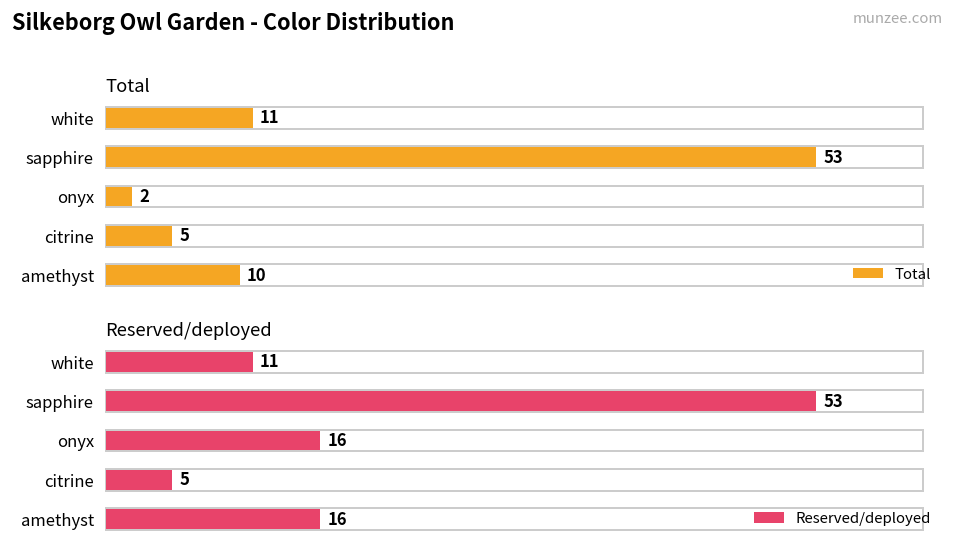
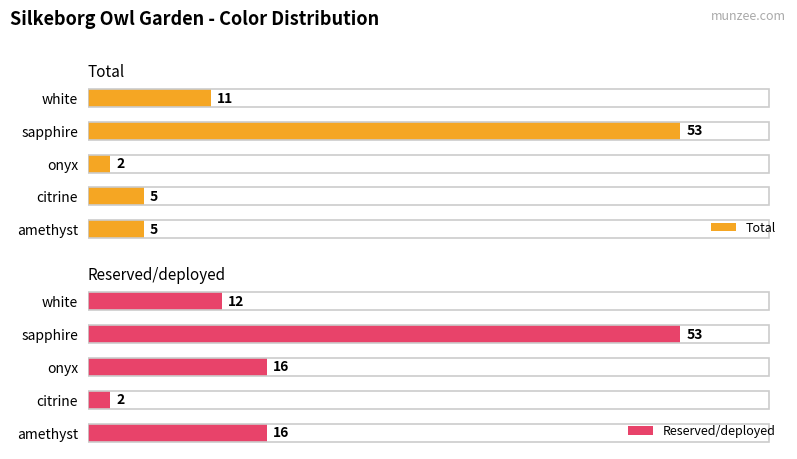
  {
    "Total": {
      "white": 11,
      "sapphire": 53,
      "onyx": 2,
      "citrine": 5,
-     "amethyst": 10
+     "amethyst": 5
    },
    "Reserved/deployed": {
-     "white": 11,
+     "white": 12,
      "sapphire": 53,
      "onyx": 16,
-     "citrine": 5,
+     "citrine": 2,
      "amethyst": 16
    }
  }
